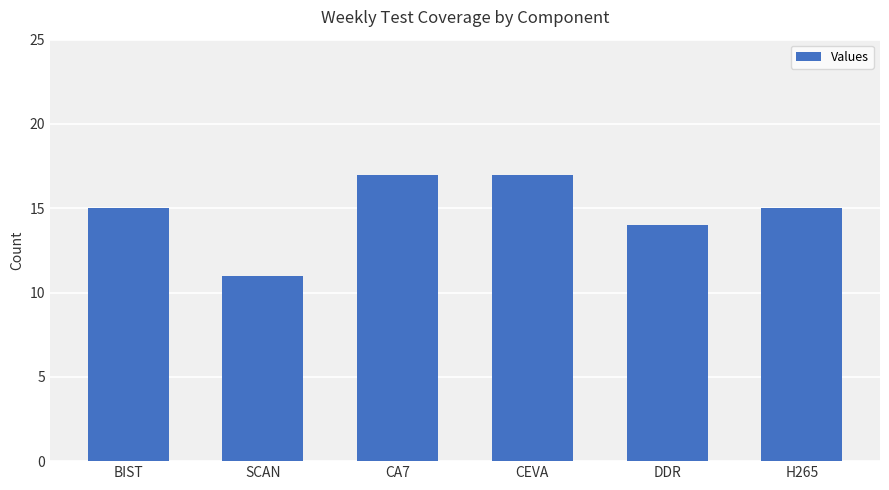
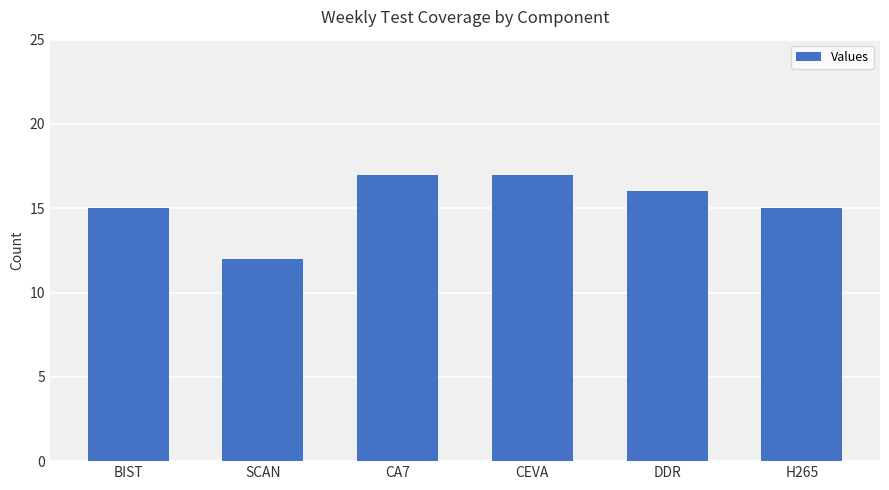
  {
    "BIST": 15,
-   "SCAN": 11,
+   "SCAN": 12,
    "CA7": 17,
    "CEVA": 17,
-   "DDR": 14,
+   "DDR": 16,
    "H265": 15
  }
